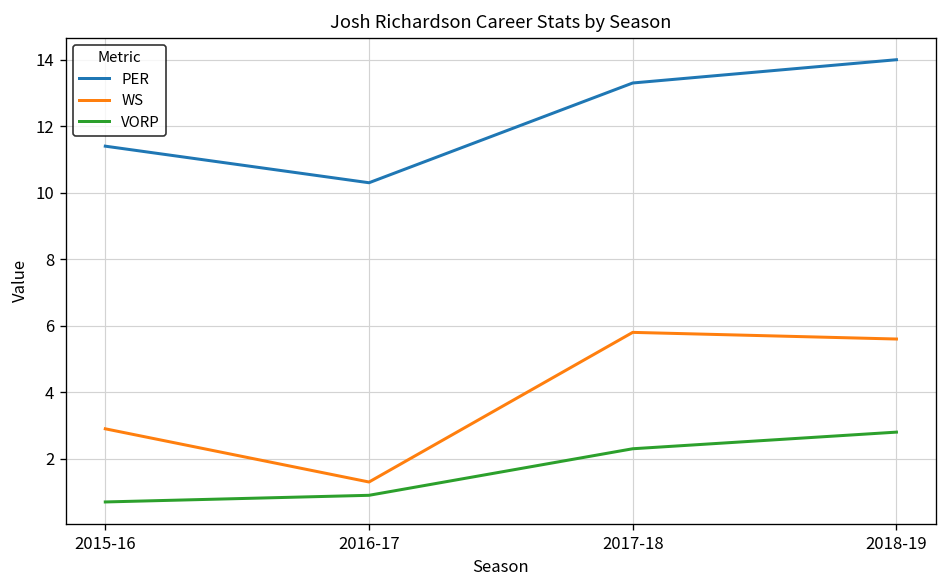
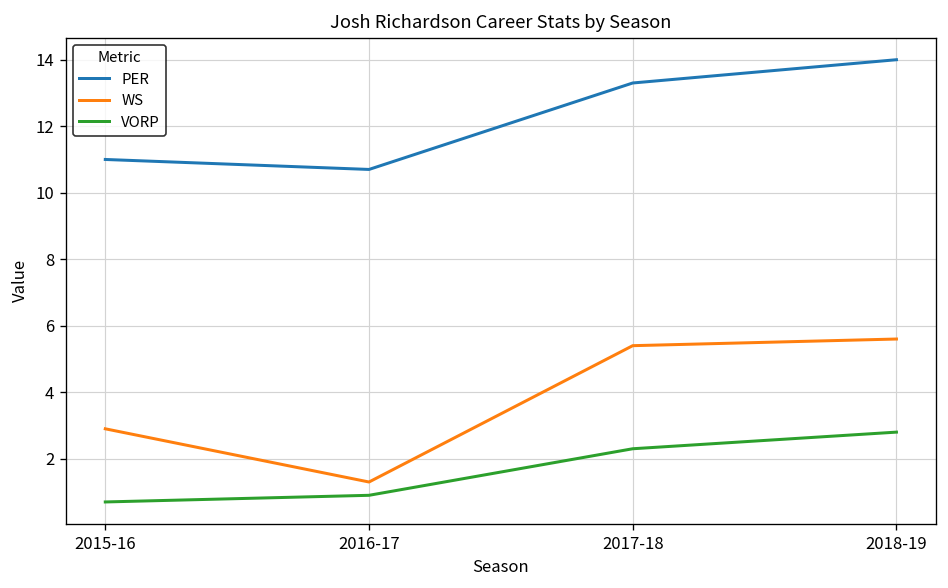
  {
    "PER": {
-     "2015-16": 11.4,
-     "2016-17": 10.3,
+     "2015-16": 11.0,
+     "2016-17": 10.7,
      "2017-18": 13.3,
      "2018-19": 14.0
    },
    "WS": {
      "2015-16": 2.9,
      "2016-17": 1.3,
-     "2017-18": 5.8,
+     "2017-18": 5.4,
      "2018-19": 5.6
    },
    "VORP": {
      "2015-16": 0.7,
      "2016-17": 0.9,
      "2017-18": 2.3,
      "2018-19": 2.8
    }
  }
